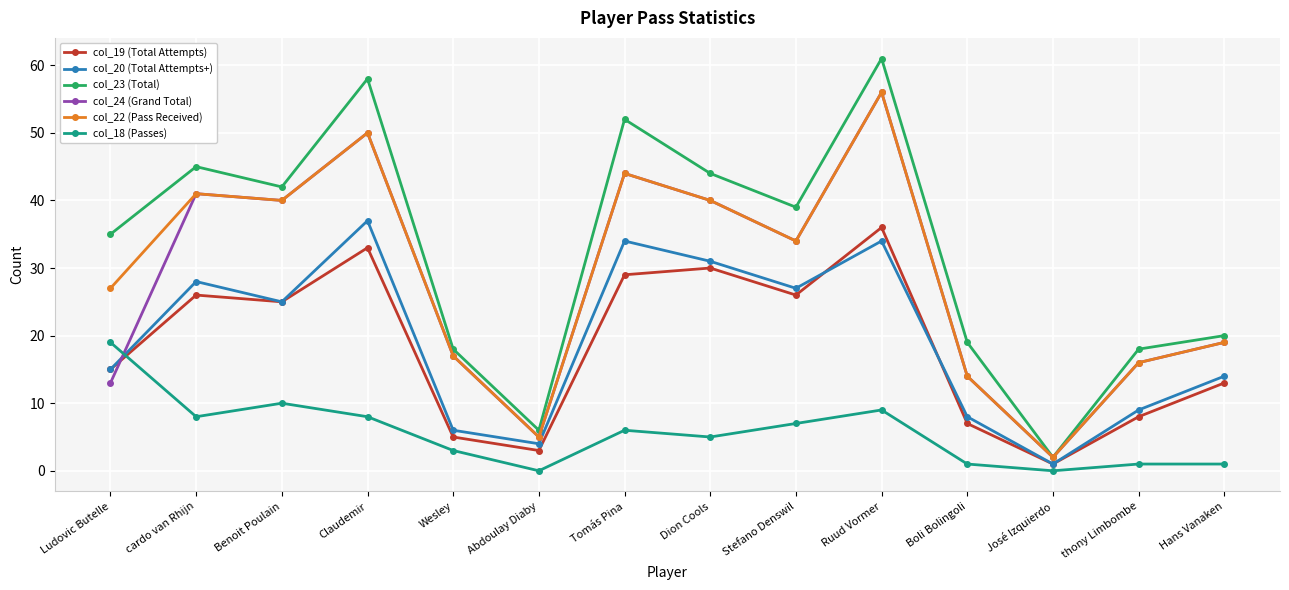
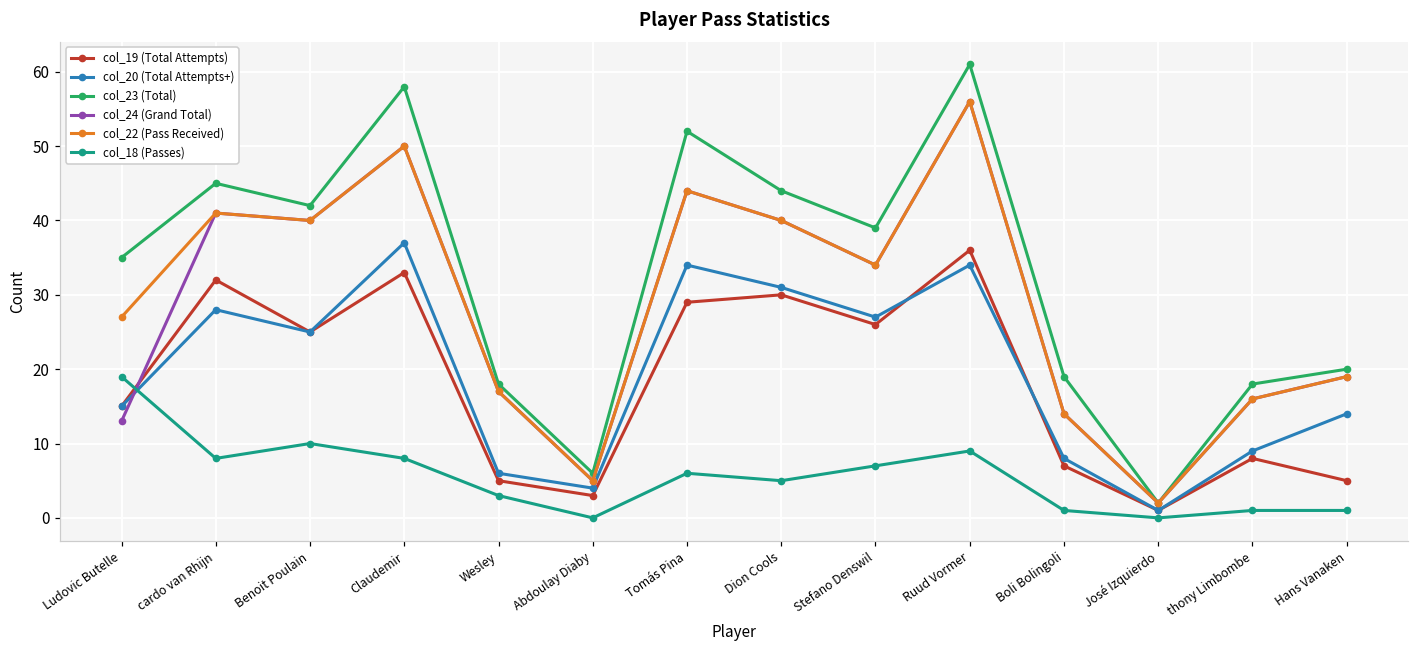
  {
    "col_19 (Total Attempts)": {
-     "cardo van Rhijn": 26,
+     "cardo van Rhijn": 32,
      "Claudemir": 33,
      "Wesley": 5,
      "Abdoulay Diaby": 3,
      "Tomás Pina": 29,
      "Dion Cools": 30,
      "Stefano Denswil": 26,
      "Ruud Vormer": 36,
      "Boli Bolingoli": 7,
      "thony Limbombe": 8,
-     "Hans Vanaken": 13
+     "Hans Vanaken": 5
    },
    "col_20 (Total Attempts+)": {
      "cardo van Rhijn": 28,
      "Claudemir": 37,
      "Wesley": 6,
      "Abdoulay Diaby": 4,
      "Tomás Pina": 34,
      "Dion Cools": 31,
      "Stefano Denswil": 27,
      "Ruud Vormer": 34,
      "Boli Bolingoli": 8,
      "thony Limbombe": 9,
      "Hans Vanaken": 14
    },
    "col_24 (Grand Total)": {
      "Ludovic Butelle": 13
    },
    "col_22 (Pass Received)": {
      "Ludovic Butelle": 27
    }
  }
